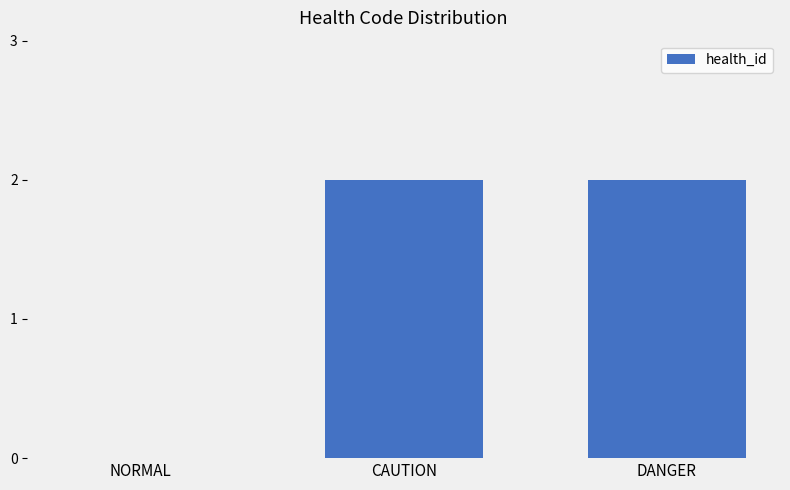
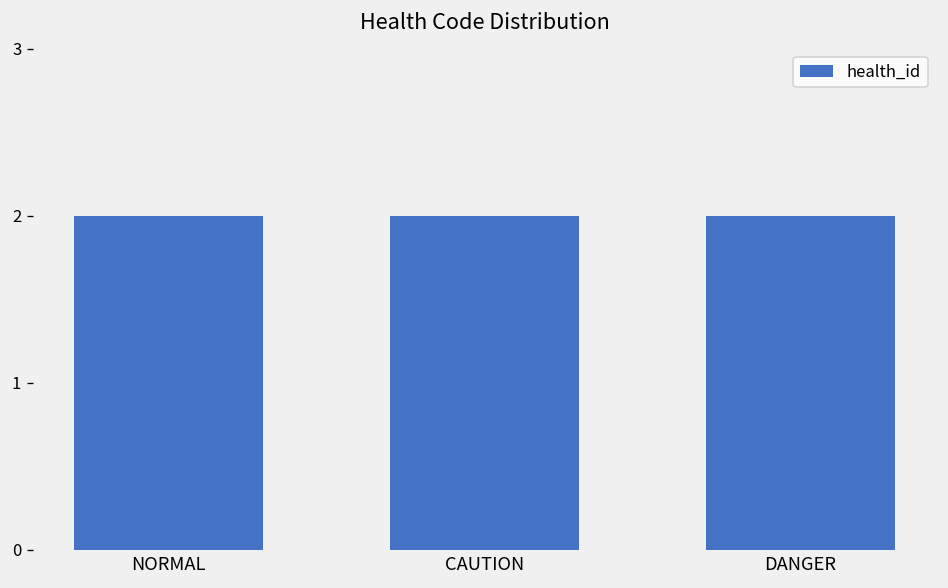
  {
-   "NORMAL": 0,
+   "NORMAL": 2,
    "CAUTION": 2,
    "DANGER": 2
  }
